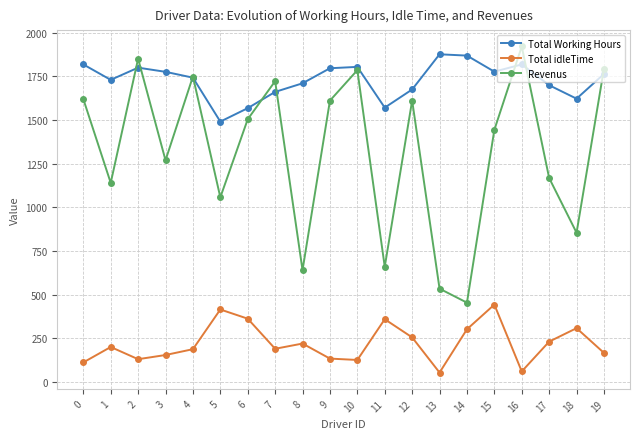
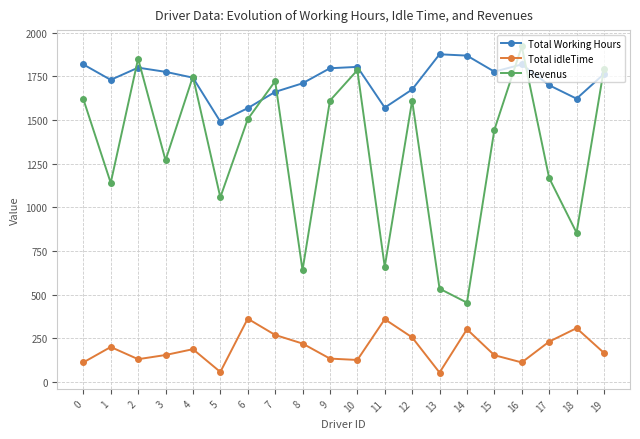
  {
    "Total Working Hours": {
      "0": 1820,
      "1": 1730,
      "2": 1800,
      "3": 1780,
      "5": 1490,
      "6": 1570,
      "7": 1660,
      "8": 1710,
      "9": 1800,
      "10": 1800,
      "11": 1570,
      "12": 1670,
      "13": 1880,
      "14": 1870,
      "15": 1780,
      "17": 1700,
      "18": 1620
    },
    "Total idleTime": {
      "0": 110,
      "1": 200,
      "2": 130,
      "3": 150,
      "4": 190,
-     "5": 420,
+     "5": 60,
      "6": 360,
-     "7": 190,
+     "7": 270,
      "8": 220,
      "9": 130,
      "10": 130,
      "11": 360,
      "12": 260,
      "13": 50,
      "14": 300,
-     "15": 440,
-     "16": 60,
+     "15": 150,
+     "16": 110,
      "17": 230,
      "18": 310,
      "19": 170
    },
    "Revenus": {
      "0": 1620,
      "1": 1140,
      "2": 1850,
      "3": 1270,
      "5": 1060,
      "6": 1500,
      "7": 1720,
      "8": 640,
      "9": 1610,
      "10": 1780,
      "11": 660,
      "12": 1610,
      "13": 530,
      "14": 450,
      "15": 1440,
      "17": 1170,
      "18": 850
    }
  }
